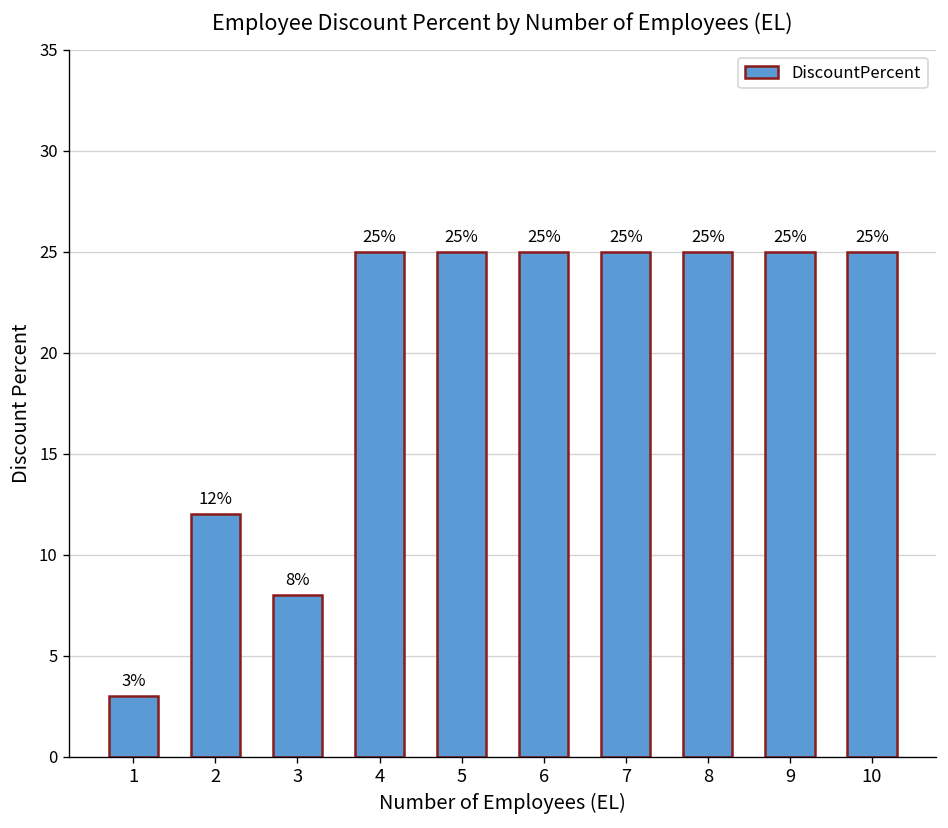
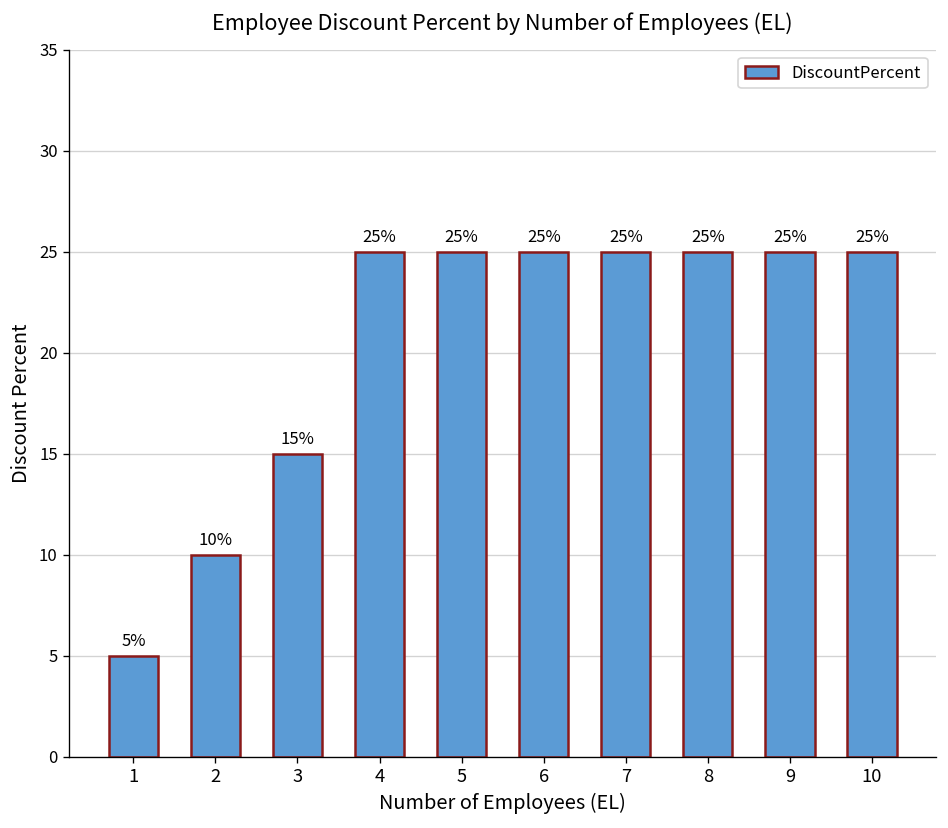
  {
-   "1": "3%",
-   "2": "12%",
-   "3": "8%",
+   "1": "5%",
+   "2": "10%",
+   "3": "15%",
    "4": "25%",
    "5": "25%",
    "6": "25%",
    "7": "25%",
    "8": "25%",
    "9": "25%",
    "10": "25%"
  }
